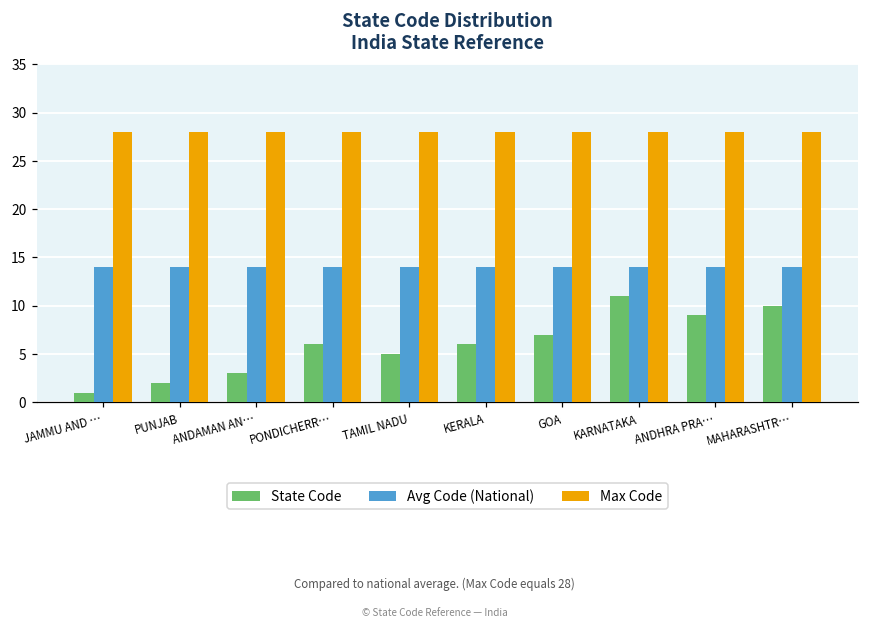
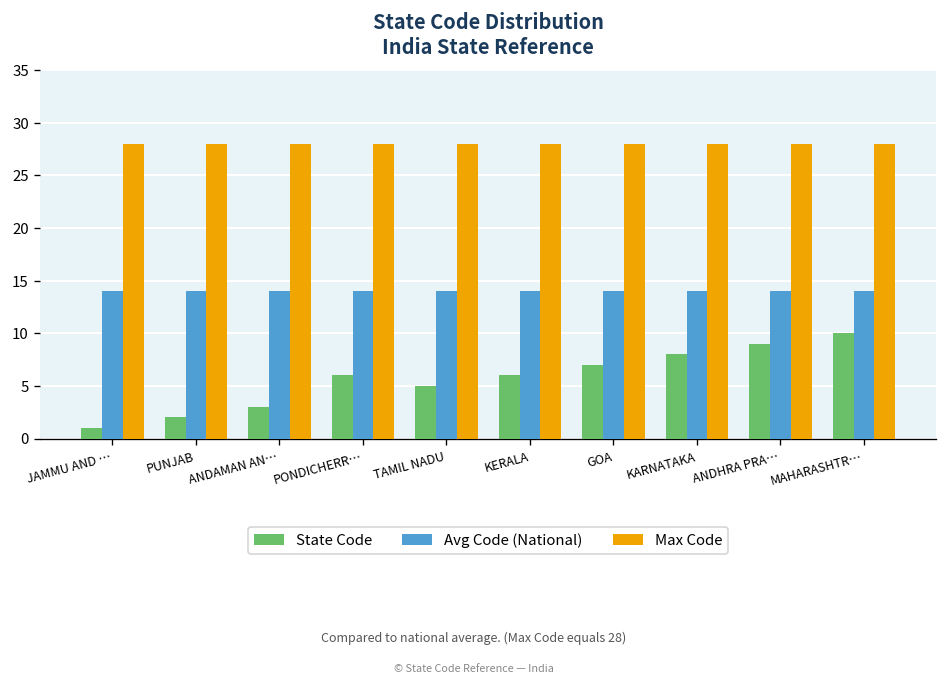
  {
    "State Code": {
      "JAMMU AND …": 1,
      "PUNJAB": 2,
      "ANDAMAN AN…": 3,
      "PONDICHERR…": 6,
      "TAMIL NADU": 5,
      "KERALA": 6,
      "GOA": 7,
-     "KARNATAKA": 11,
+     "KARNATAKA": 8,
      "ANDHRA PRA…": 9,
      "MAHARASHTR…": 10
    },
    "Avg Code (National)": {
      "JAMMU AND …": 14,
      "PUNJAB": 14,
      "ANDAMAN AN…": 14,
      "PONDICHERR…": 14,
      "TAMIL NADU": 14,
      "KERALA": 14,
      "GOA": 14,
      "KARNATAKA": 14,
      "ANDHRA PRA…": 14,
      "MAHARASHTR…": 14
    },
    "Max Code": {
      "JAMMU AND …": 28,
      "PUNJAB": 28,
      "ANDAMAN AN…": 28,
      "PONDICHERR…": 28,
      "TAMIL NADU": 28,
      "KERALA": 28,
      "GOA": 28,
      "KARNATAKA": 28,
      "ANDHRA PRA…": 28,
      "MAHARASHTR…": 28
    }
  }
